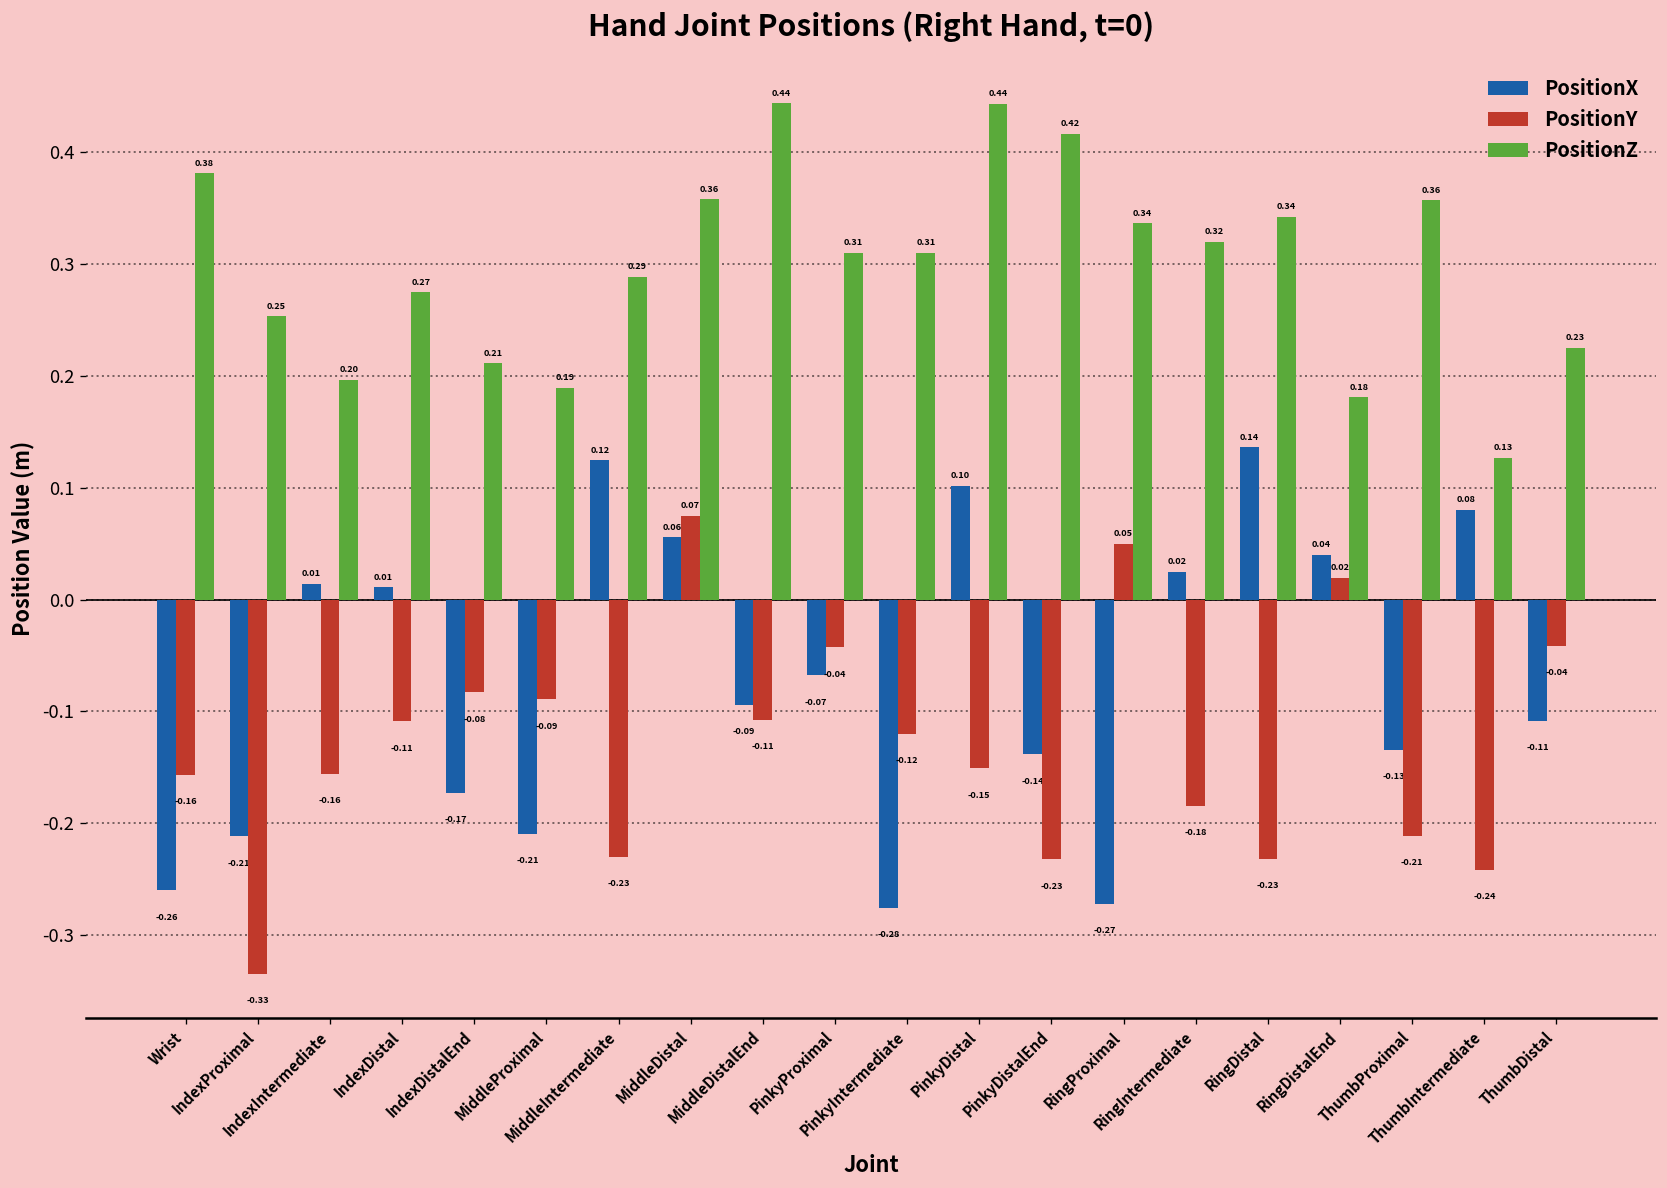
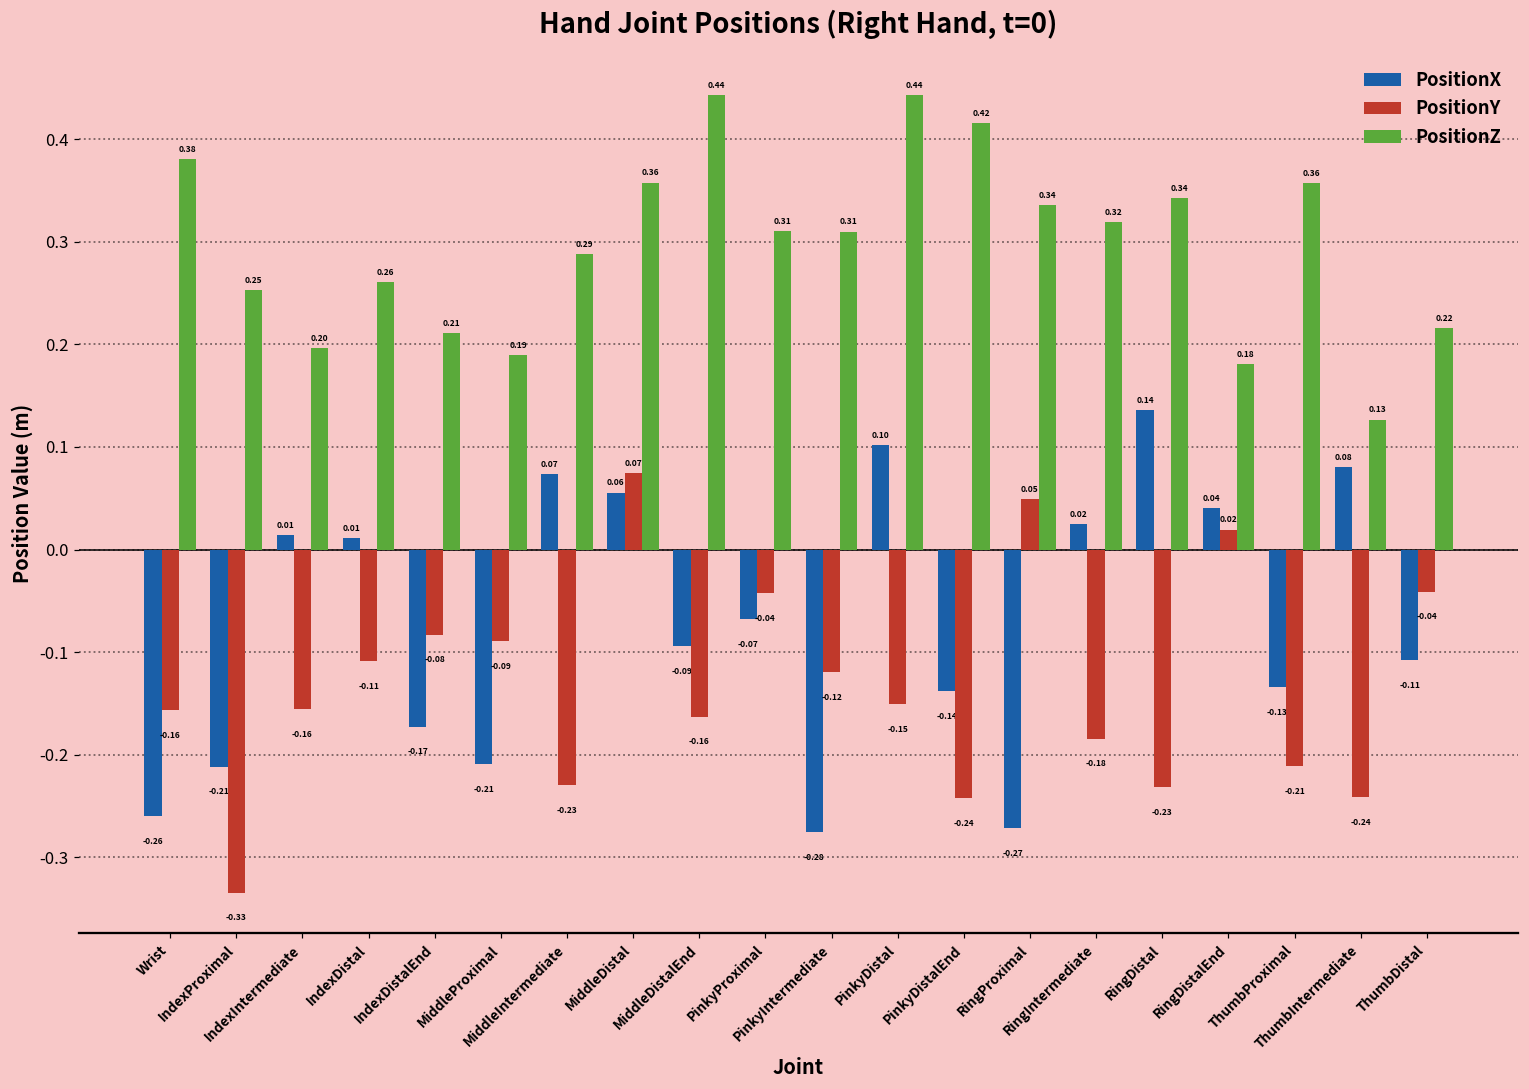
  {
    "PositionX": {
      "Wrist": -0.26,
      "IndexProximal": -0.21,
      "IndexIntermediate": 0.01,
      "IndexDistal": 0.01,
      "IndexDistalEnd": -0.17,
      "MiddleProximal": -0.21,
-     "MiddleIntermediate": 0.12,
+     "MiddleIntermediate": 0.07,
      "MiddleDistal": 0.06,
      "MiddleDistalEnd": -0.09,
      "PinkyProximal": -0.07,
      "PinkyIntermediate": -0.28,
      "PinkyDistal": 0.10,
      "PinkyDistalEnd": -0.14,
      "RingProximal": -0.27,
      "RingIntermediate": 0.02,
      "RingDistal": 0.14,
      "RingDistalEnd": 0.04,
      "ThumbProximal": -0.13,
      "ThumbIntermediate": 0.08,
      "ThumbDistal": -0.11
    },
    "PositionY": {
      "Wrist": -0.16,
      "IndexProximal": -0.33,
      "IndexIntermediate": -0.16,
      "IndexDistal": -0.11,
      "IndexDistalEnd": -0.08,
      "MiddleProximal": -0.09,
      "MiddleIntermediate": -0.23,
      "MiddleDistal": 0.07,
-     "MiddleDistalEnd": -0.11,
+     "MiddleDistalEnd": -0.16,
      "PinkyProximal": -0.04,
      "PinkyIntermediate": -0.12,
      "PinkyDistal": -0.15,
-     "PinkyDistalEnd": -0.23,
+     "PinkyDistalEnd": -0.24,
      "RingProximal": 0.05,
      "RingIntermediate": -0.18,
      "RingDistal": -0.23,
      "RingDistalEnd": 0.02,
      "ThumbProximal": -0.21,
      "ThumbIntermediate": -0.24,
      "ThumbDistal": -0.04
    },
    "PositionZ": {
      "Wrist": 0.38,
      "IndexProximal": 0.25,
      "IndexIntermediate": 0.20,
-     "IndexDistal": 0.27,
+     "IndexDistal": 0.26,
      "IndexDistalEnd": 0.21,
      "MiddleProximal": 0.19,
      "MiddleIntermediate": 0.29,
      "MiddleDistal": 0.36,
      "MiddleDistalEnd": 0.44,
      "PinkyProximal": 0.31,
      "PinkyIntermediate": 0.31,
      "PinkyDistal": 0.44,
      "PinkyDistalEnd": 0.42,
      "RingProximal": 0.34,
      "RingIntermediate": 0.32,
      "RingDistal": 0.34,
      "RingDistalEnd": 0.18,
      "ThumbProximal": 0.36,
      "ThumbIntermediate": 0.13,
-     "ThumbDistal": 0.23
+     "ThumbDistal": 0.22
    }
  }
